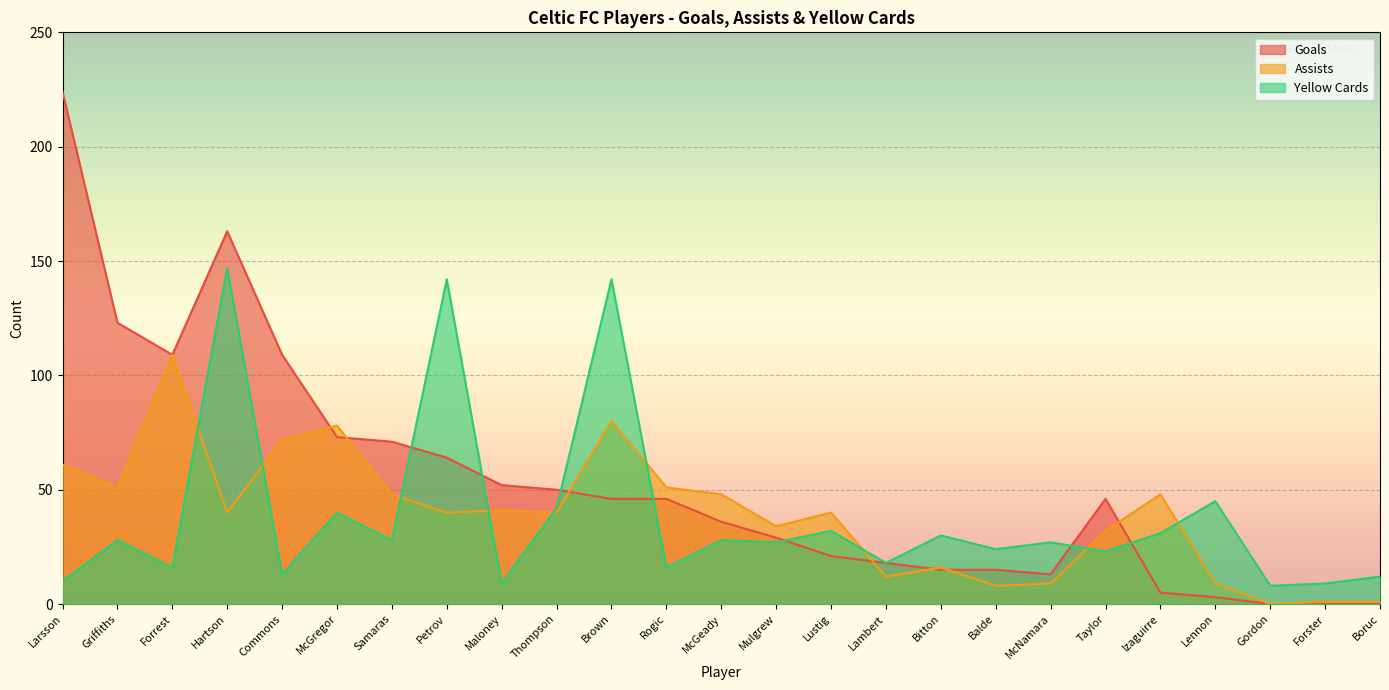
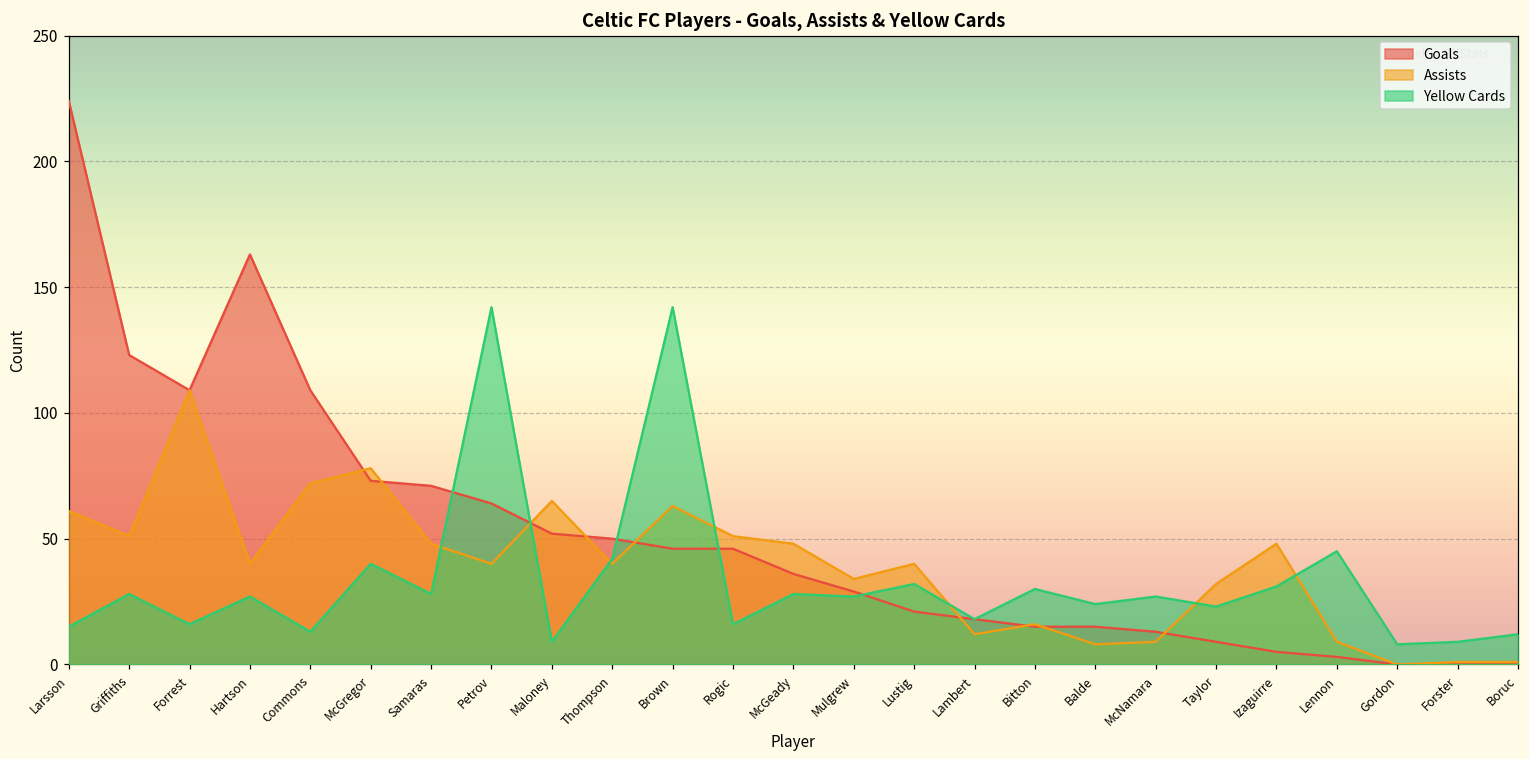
  {
    "Goals": {
      "Larsson": 224,
      "Griffiths": 123,
      "Hartson": 163,
      "Commons": 109,
      "McGregor": 73,
      "Samaras": 71,
      "Petrov": 64,
      "Maloney": 52,
      "Thompson": 50,
      "Brown": 46,
      "Rogic": 46,
      "McGeady": 36,
      "Mulgrew": 29,
      "Lustig": 21,
      "Balde": 15,
      "McNamara": 13,
-     "Taylor": 46,
+     "Taylor": 9,
      "Izaguirre": 5,
      "Lennon": 3
    },
    "Assists": {
      "Larsson": 61,
      "Griffiths": 51,
      "Hartson": 40,
      "Commons": 72,
      "McGregor": 78,
      "Samaras": 48,
      "Petrov": 40,
-     "Maloney": 41,
+     "Maloney": 65,
      "Thompson": 40,
-     "Brown": 80,
+     "Brown": 63,
      "Rogic": 51,
      "McGeady": 48,
      "Mulgrew": 34,
      "Lustig": 40,
      "Lambert": 12,
      "Balde": 8,
      "McNamara": 9,
      "Taylor": 32,
      "Izaguirre": 48,
      "Lennon": 9
    },
    "Yellow Cards": {
-     "Larsson": 10,
+     "Larsson": 15,
      "Griffiths": 28,
      "Forrest": 16,
-     "Hartson": 147,
+     "Hartson": 27,
      "Commons": 13,
      "McGregor": 40,
      "Samaras": 28,
      "Petrov": 142,
      "Maloney": 9,
      "Thompson": 42,
      "Brown": 142,
      "Rogic": 16,
      "McGeady": 28,
      "Mulgrew": 27,
      "Lustig": 32,
      "Bitton": 30,
      "Balde": 24,
      "McNamara": 27,
      "Taylor": 23,
      "Izaguirre": 31,
      "Lennon": 45,
      "Gordon": 8,
      "Forster": 9,
      "Boruc": 12
    }
  }
